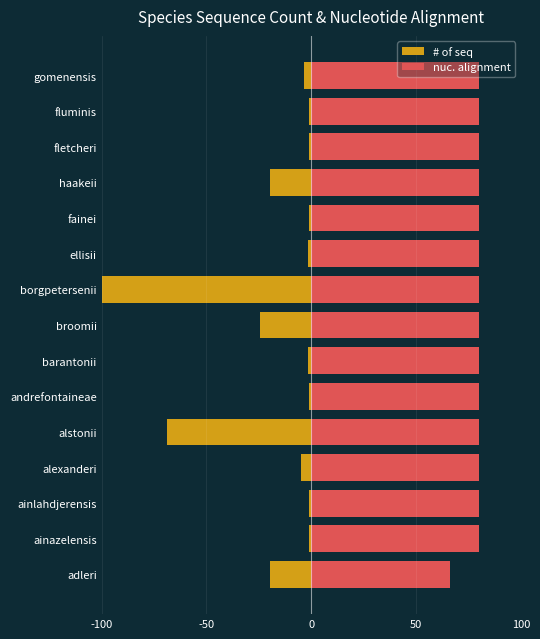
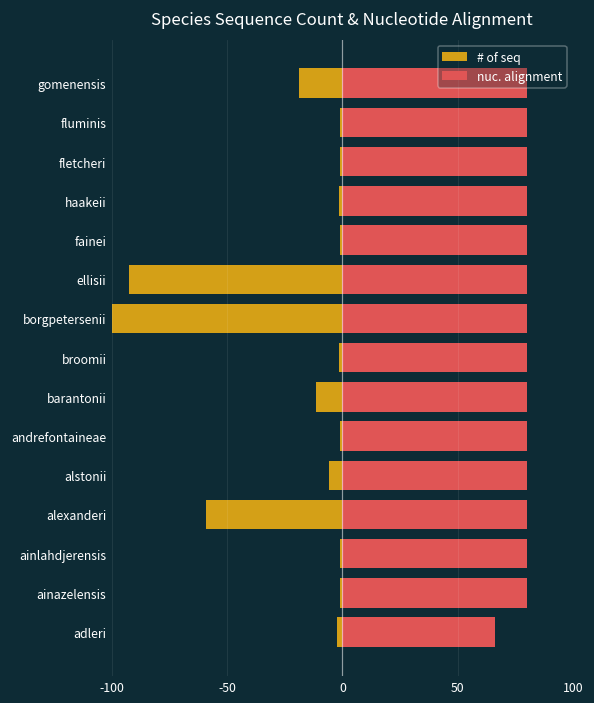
  {
    "# of seq": {
-     "gomenensis": -3,
-     "haakeii": -20,
-     "ellisii": -2,
+     "gomenensis": -19,
+     "haakeii": -2,
+     "ellisii": -93,
      "borgpetersenii": -100,
-     "broomii": -25,
-     "barantonii": -2,
-     "alstonii": -69,
-     "alexanderi": -5,
-     "adleri": -20
+     "broomii": -2,
+     "barantonii": -11,
+     "alstonii": -6,
+     "alexanderi": -59,
+     "adleri": -2
    },
    "nuc. alignment": {
      "fluminis": 80,
      "fletcheri": 80,
      "haakeii": 80,
      "fainei": 80,
      "ellisii": 80,
      "borgpetersenii": 80,
      "broomii": 80,
      "barantonii": 80,
      "andrefontaineae": 80,
      "alstonii": 80,
      "alexanderi": 80,
      "ainlahdjerensis": 80,
      "ainazelensis": 80,
      "adleri": 66
    }
  }
